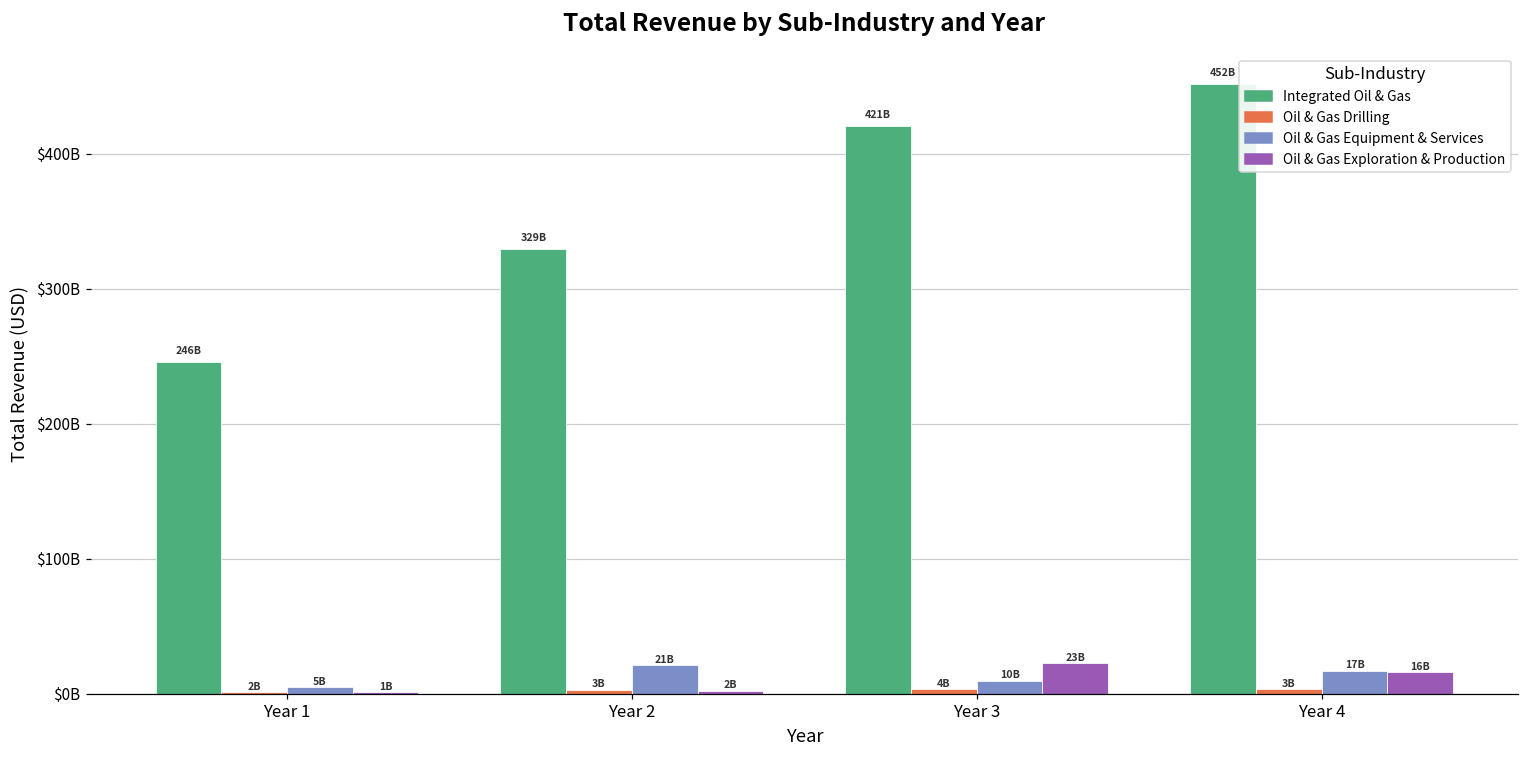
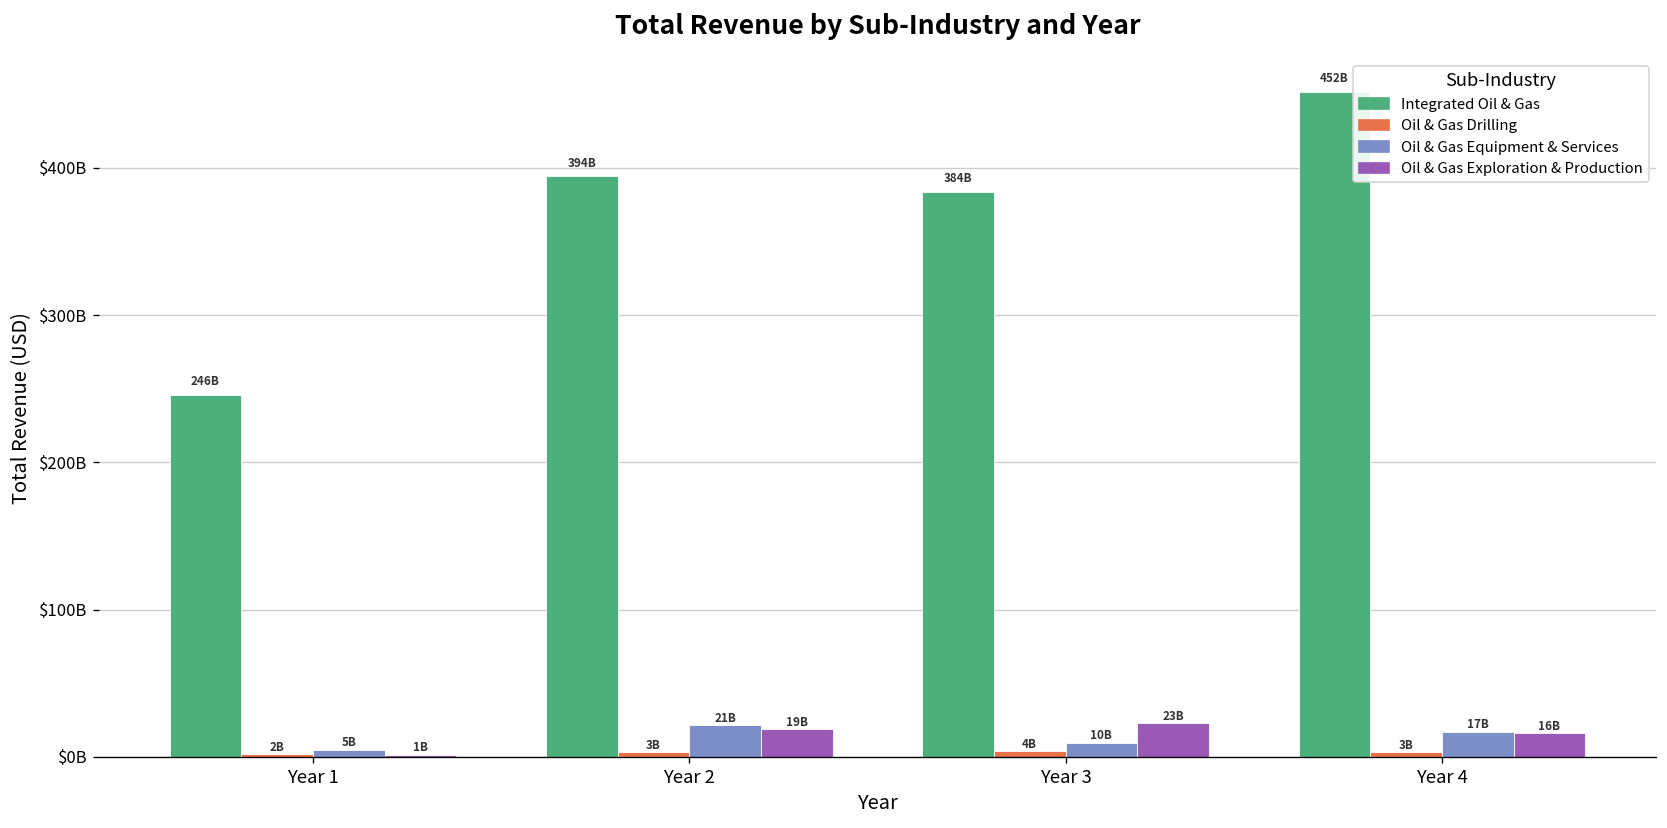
  {
    "Integrated Oil & Gas": {
      "Year 1": "246B",
-     "Year 2": "329B",
-     "Year 3": "421B",
+     "Year 2": "394B",
+     "Year 3": "384B",
      "Year 4": "452B"
    },
    "Oil & Gas Drilling": {
      "Year 1": "2B",
      "Year 2": "3B",
      "Year 3": "4B",
      "Year 4": "3B"
    },
    "Oil & Gas Equipment & Services": {
      "Year 1": "5B",
      "Year 2": "21B",
      "Year 3": "10B",
      "Year 4": "17B"
    },
    "Oil & Gas Exploration & Production": {
      "Year 1": "1B",
-     "Year 2": "2B",
+     "Year 2": "19B",
      "Year 3": "23B",
      "Year 4": "16B"
    }
  }
